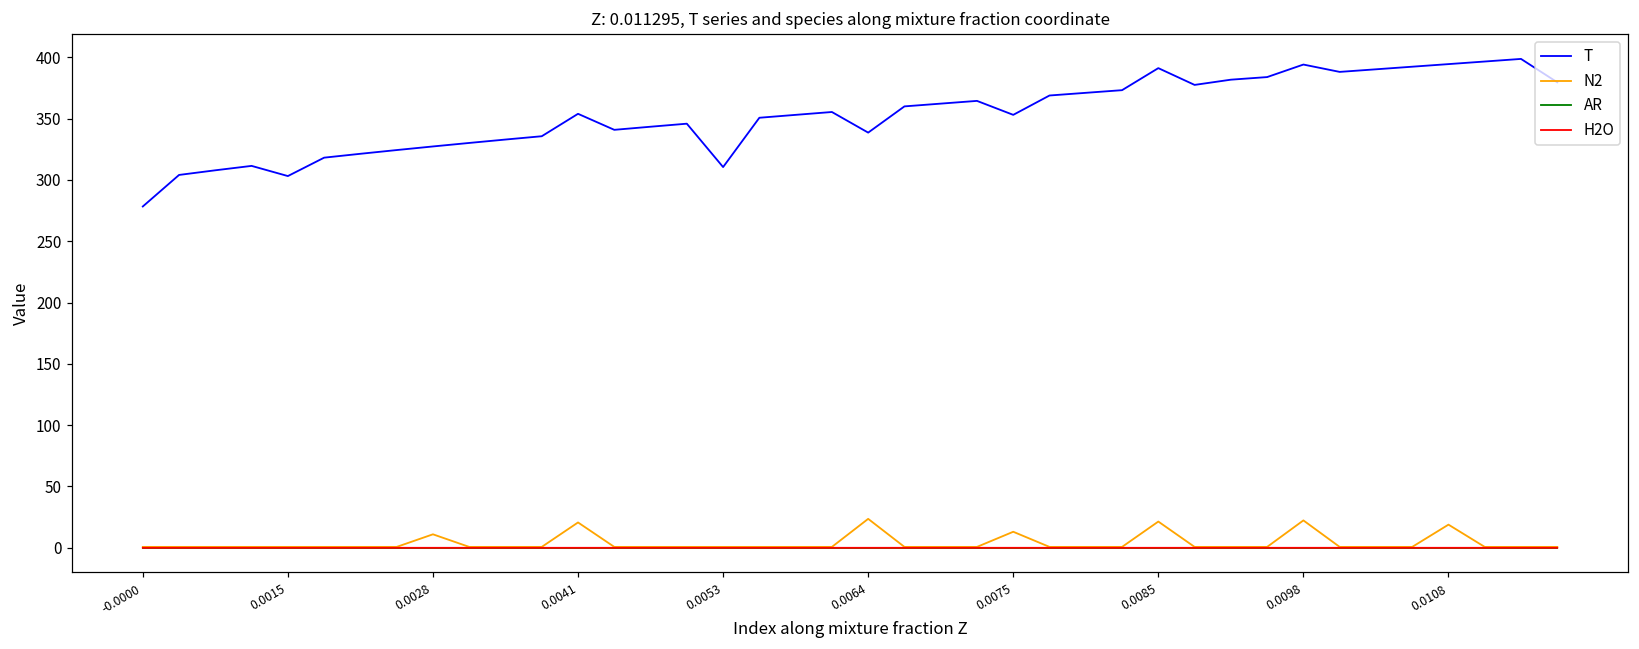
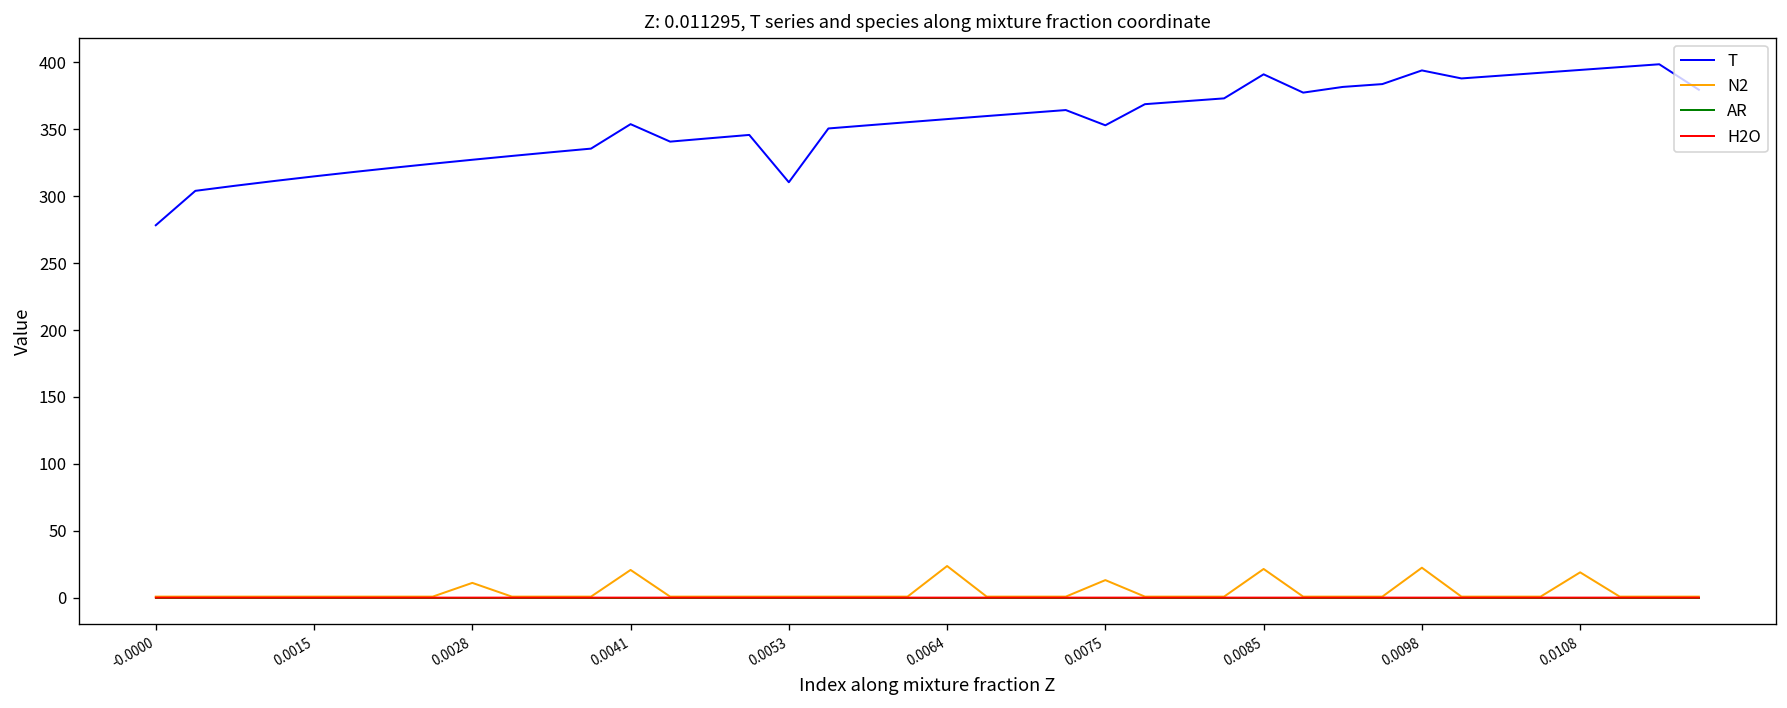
  {
    "T": {
      "-0.0000": 278,
-     "0.0015": 303,
+     "0.0015": 315,
      "0.0028": 327,
      "0.0041": 354,
      "0.0053": 310,
-     "0.0064": 339,
+     "0.0064": 358,
      "0.0075": 353,
      "0.0085": 391,
      "0.0098": 394,
      "0.0108": 394
    },
    "N2": {
      "0.0028": 11,
      "0.0041": 21,
      "0.0064": 24,
      "0.0075": 13,
      "0.0085": 21,
      "0.0098": 22,
      "0.0108": 19
    },
    "H2O": {
      "0.0028": 0,
      "0.0041": 0,
      "0.0064": 0,
      "0.0075": 0,
      "0.0085": 0,
      "0.0098": 0,
      "0.0108": 0
    }
  }
